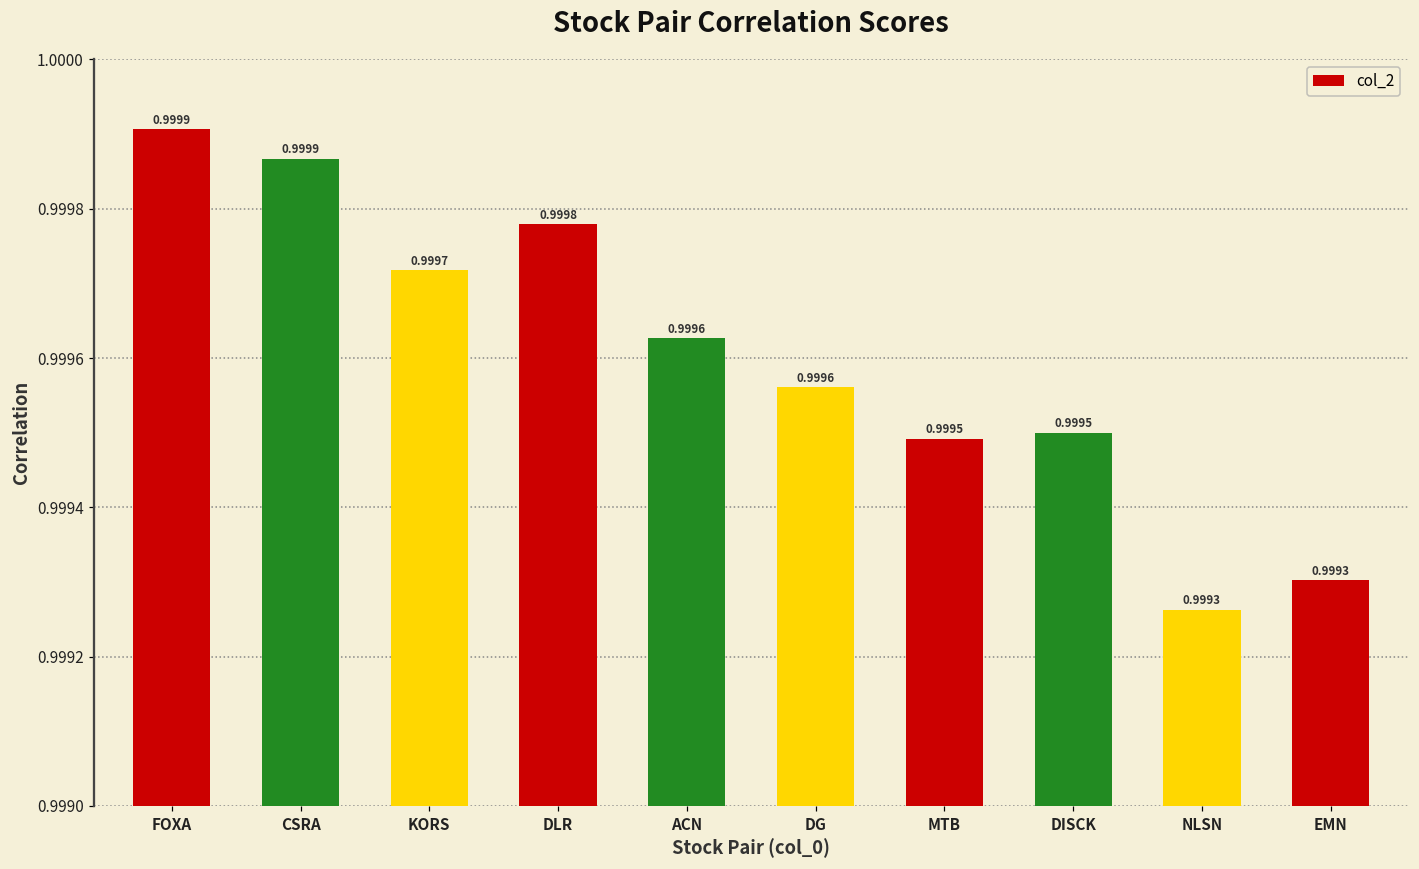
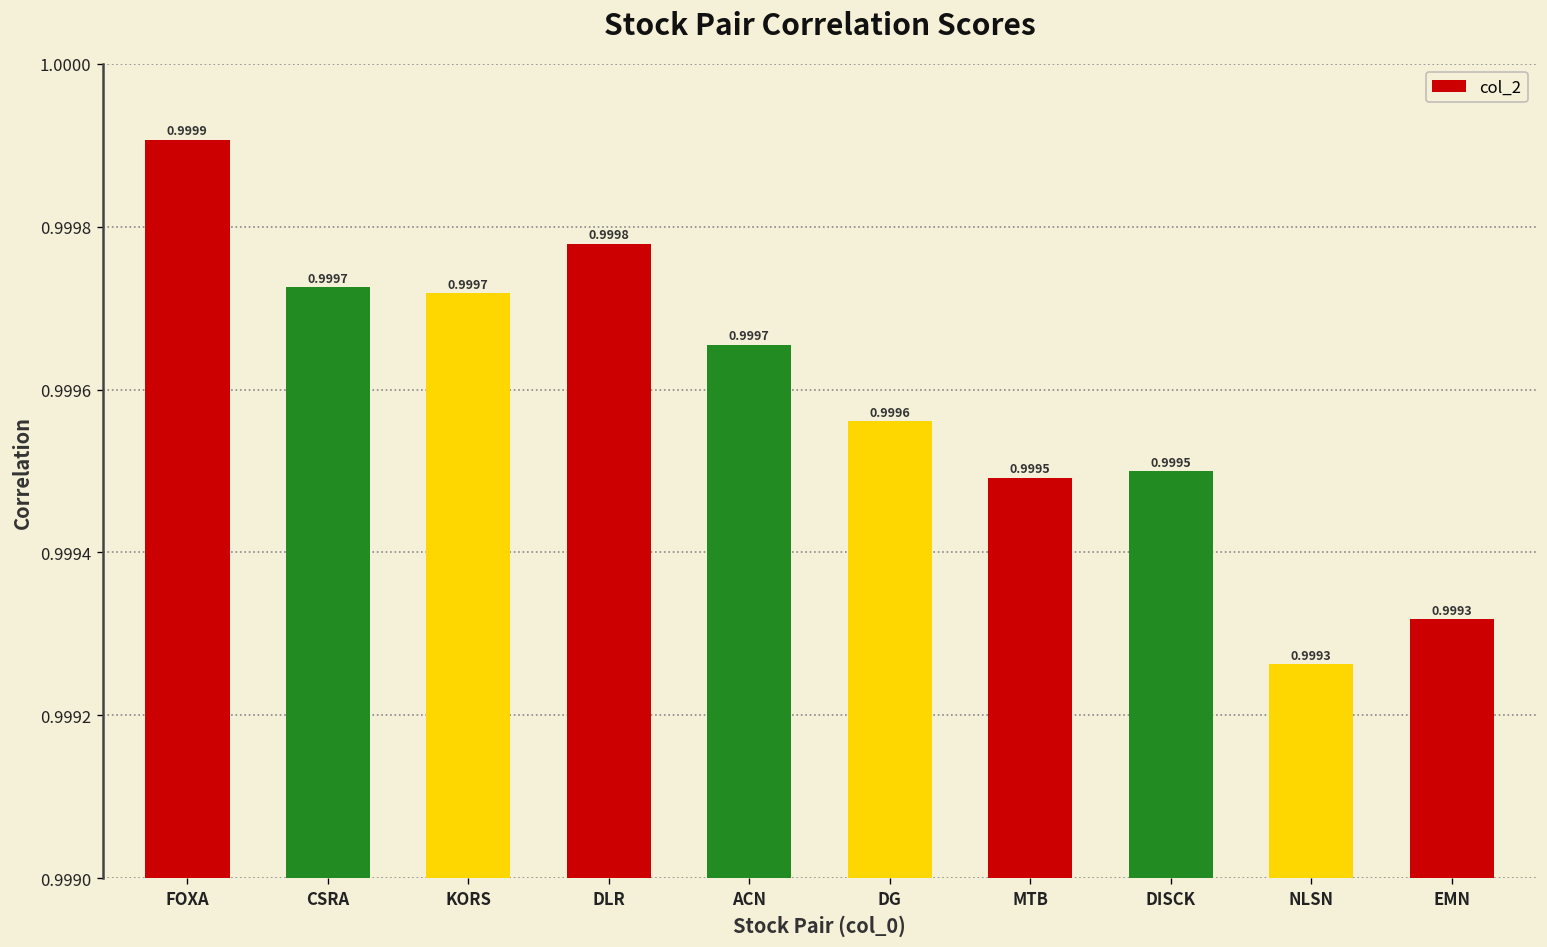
  {
    "FOXA": 0.9999,
-   "CSRA": 0.9999,
+   "CSRA": 0.9997,
    "KORS": 0.9997,
    "DLR": 0.9998,
-   "ACN": 0.9996,
+   "ACN": 0.9997,
    "DG": 0.9996,
    "MTB": 0.9995,
    "DISCK": 0.9995,
    "NLSN": 0.9993,
-   "EMN": 0.99930
+   "EMN": 0.99932
  }
